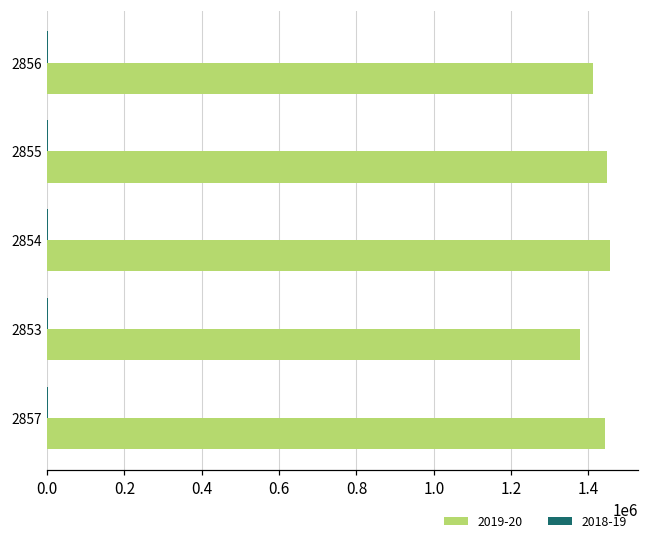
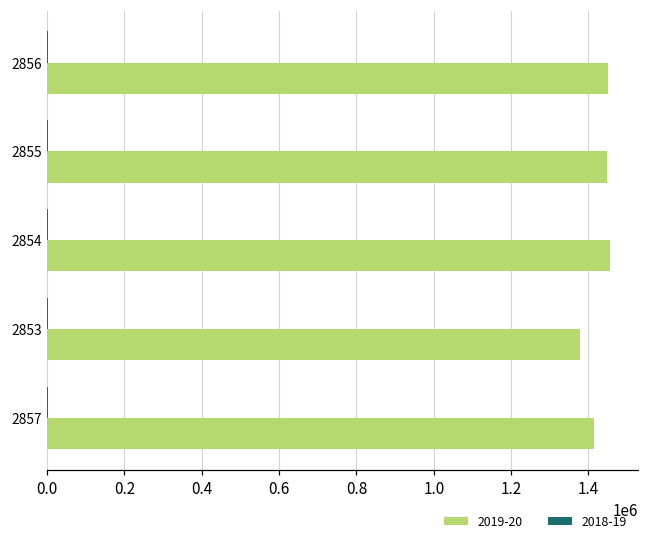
  {
    "2019-20": {
-     "2856": 1410000,
+     "2856": 1450000,
      "2855": 1450000,
      "2854": 1460000,
      "2853": 1380000,
-     "2857": 1440000
+     "2857": 1410000
    }
  }
